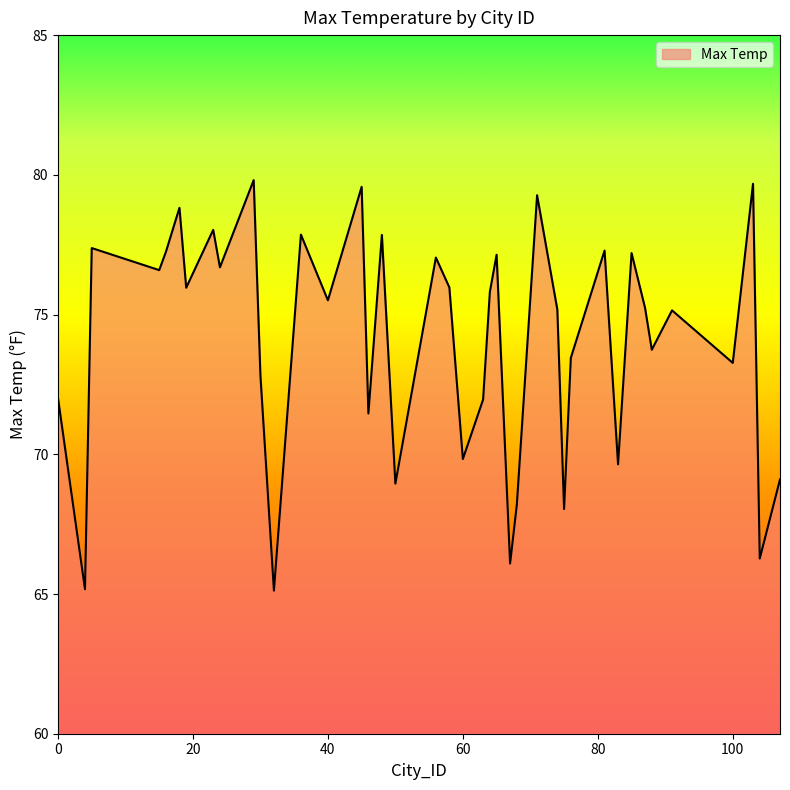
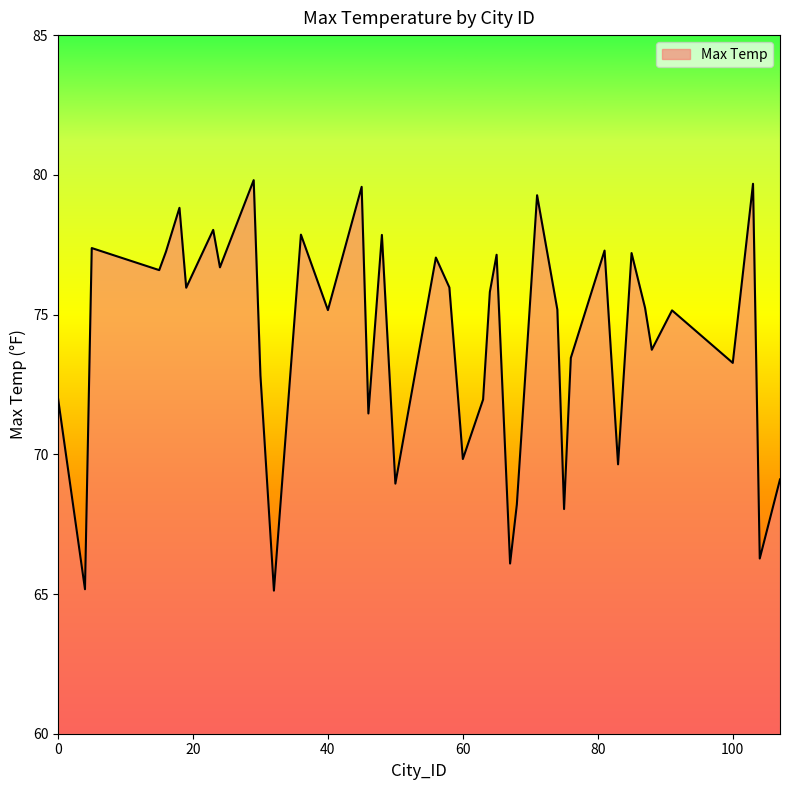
  {
    "0": 72.0,
-   "40": 75.5,
+   "40": 75.2,
    "60": 69.8,
    "100": 73.3
  }
